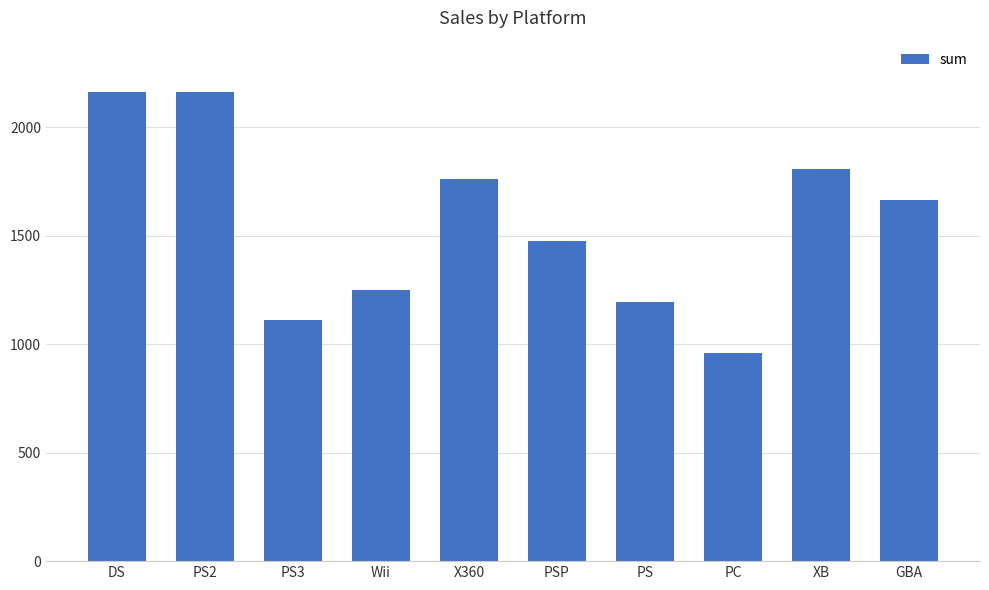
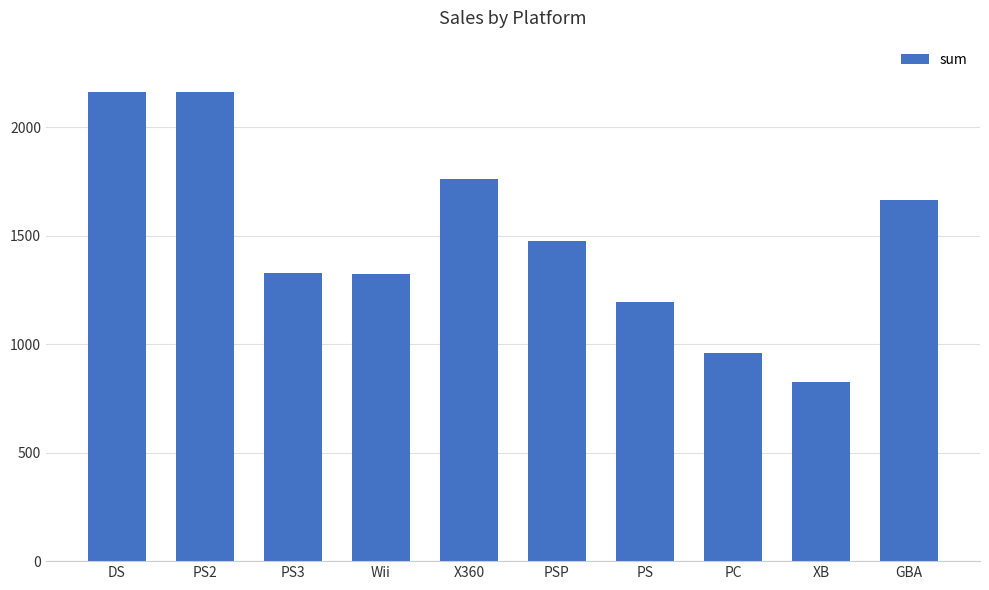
  {
    "DS": 2160,
    "PS2": 2160,
-   "PS3": 1110,
-   "Wii": 1250,
+   "PS3": 1330,
+   "Wii": 1330,
    "X360": 1760,
    "PSP": 1480,
    "PS": 1200,
    "PC": 960,
-   "XB": 1810,
+   "XB": 820,
    "GBA": 1660
  }
